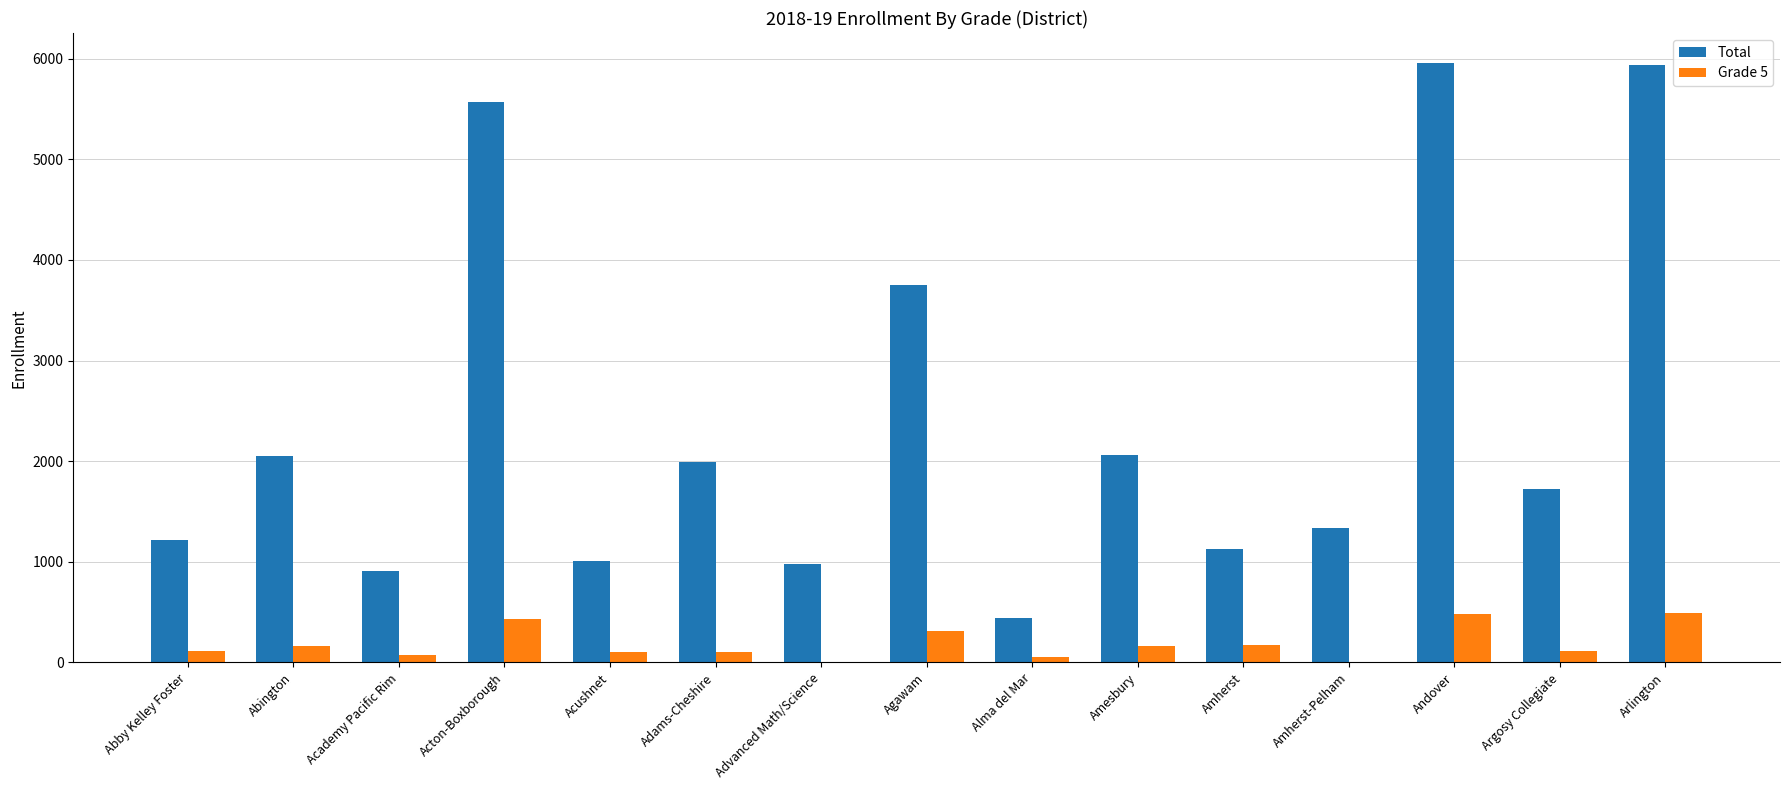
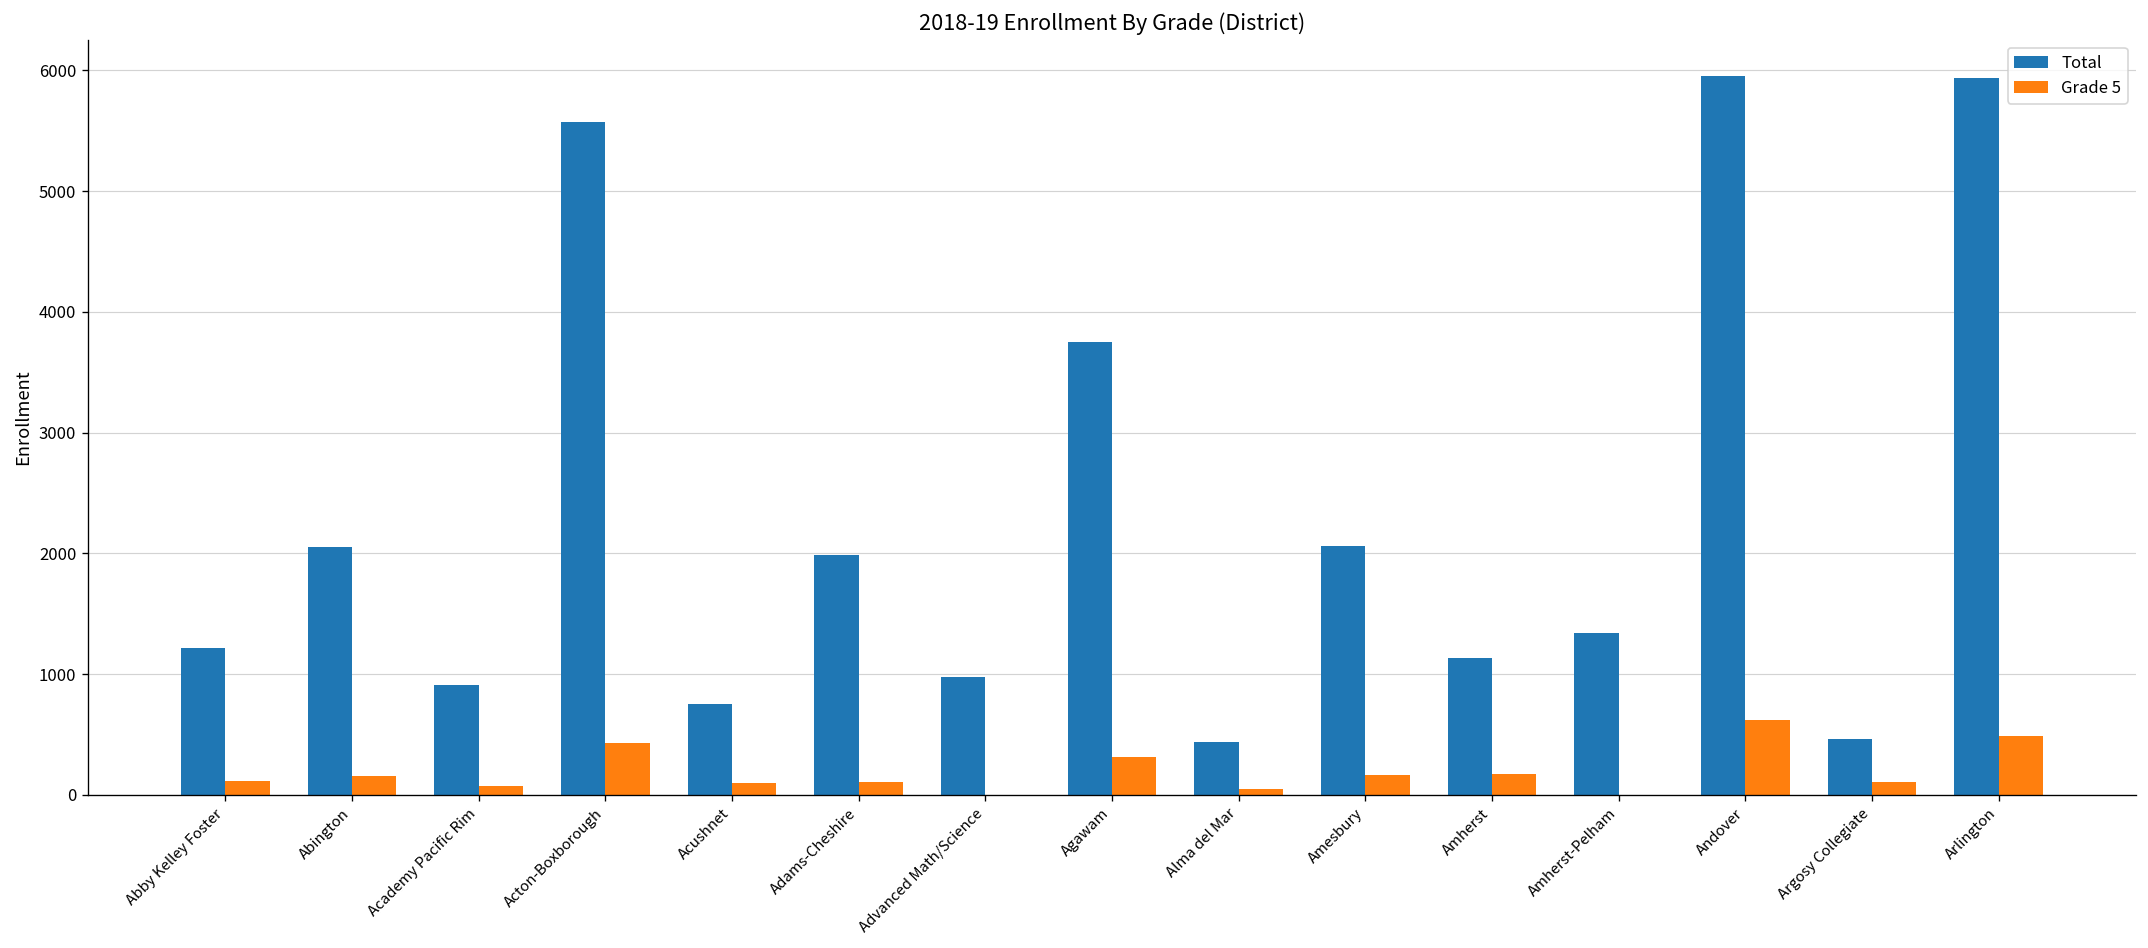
  {
    "Total": {
      "Abby Kelley Foster": 1220,
      "Abington": 2060,
      "Academy Pacific Rim": 910,
      "Acton-Boxborough": 5570,
-     "Acushnet": 1000,
+     "Acushnet": 750,
      "Adams-Cheshire": 1990,
      "Advanced Math/Science": 970,
      "Agawam": 3750,
      "Alma del Mar": 440,
      "Amesbury": 2060,
      "Amherst": 1130,
      "Amherst-Pelham": 1340,
      "Andover": 5960,
-     "Argosy Collegiate": 1720,
+     "Argosy Collegiate": 470,
      "Arlington": 5940
    },
    "Grade 5": {
      "Abby Kelley Foster": 120,
      "Abington": 160,
      "Academy Pacific Rim": 70,
      "Acton-Boxborough": 430,
      "Acushnet": 100,
      "Adams-Cheshire": 110,
      "Advanced Math/Science": 0,
      "Agawam": 320,
      "Alma del Mar": 50,
      "Amesbury": 160,
      "Amherst": 180,
      "Amherst-Pelham": 0,
-     "Andover": 480,
+     "Andover": 620,
      "Argosy Collegiate": 110,
      "Arlington": 490
    }
  }
